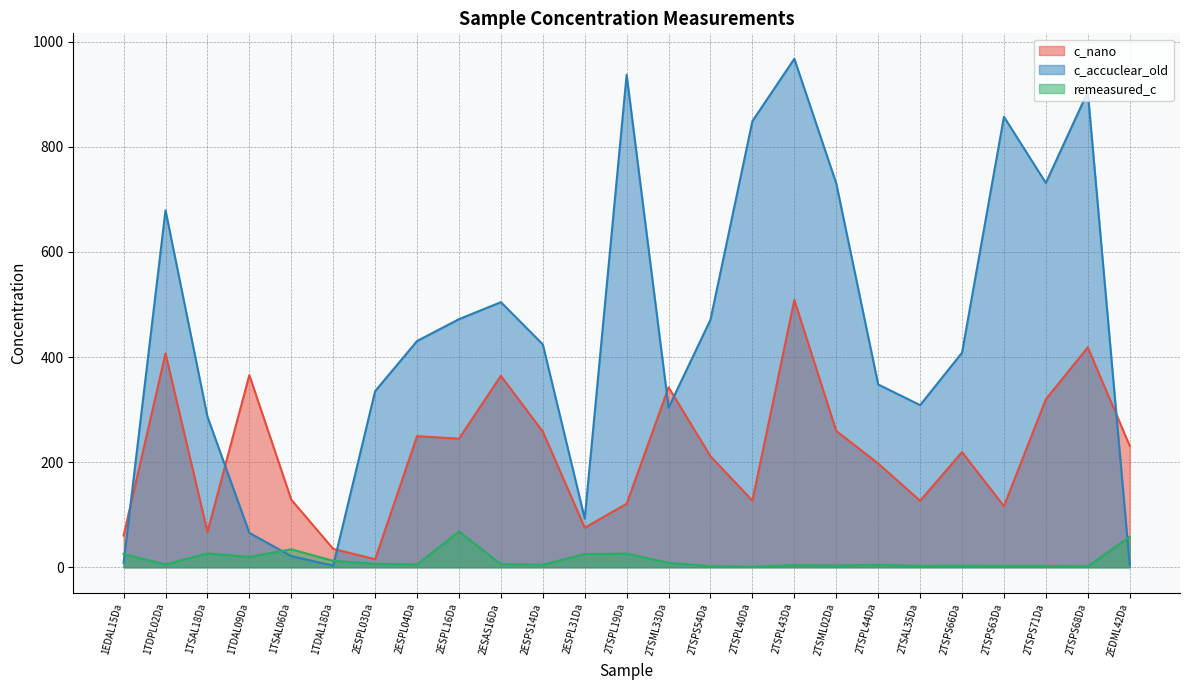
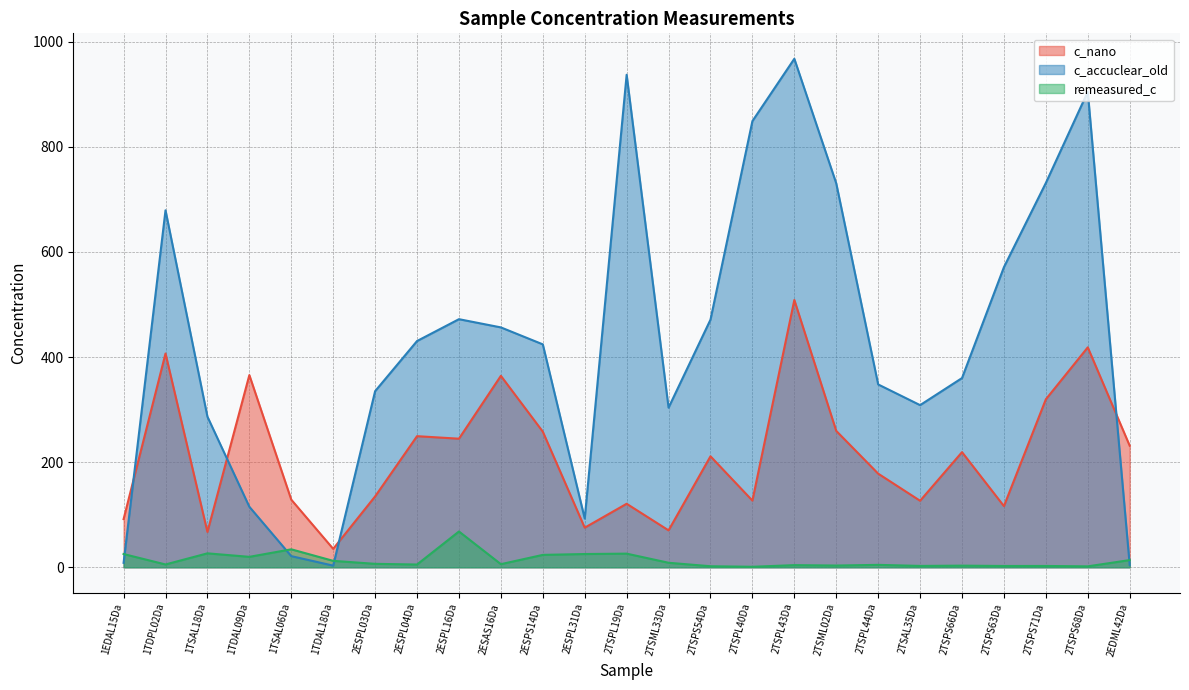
  {
    "c_nano": {
-     "1EDAL15Da": 60,
+     "1EDAL15Da": 90,
      "1TDPL02Da": 410,
      "1TSAL18Da": 70,
      "1TDAL09Da": 370,
      "1TSAL06Da": 130,
      "1TDAL18Da": 40,
-     "2ESPL03Da": 20,
+     "2ESPL03Da": 130,
      "2ESPL04Da": 250,
      "2ESPL16Da": 240,
      "2ESAS16Da": 360,
      "2ESPS14Da": 260,
      "2ESPL31Da": 80,
      "2TSPL19Da": 120,
-     "2TSML33Da": 340,
+     "2TSML33Da": 70,
      "2TSPS54Da": 210,
      "2TSPL40Da": 130,
      "2TSPL43Da": 510,
      "2TSML02Da": 260,
-     "2TSPL44Da": 200,
+     "2TSPL44Da": 180,
      "2TSAL35Da": 130,
      "2TSPS66Da": 220,
      "2TSPS63Da": 120,
      "2TSPS71Da": 320,
      "2TSPS68Da": 420,
      "2EDML42Da": 230
    },
    "c_accuclear_old": {
      "1EDAL15Da": 10,
      "1TDPL02Da": 680,
      "1TSAL18Da": 290,
-     "1TDAL09Da": 70,
+     "1TDAL09Da": 120,
      "1TSAL06Da": 20,
      "1TDAL18Da": 0,
      "2ESPL03Da": 340,
      "2ESPL04Da": 430,
      "2ESPL16Da": 470,
-     "2ESAS16Da": 500,
+     "2ESAS16Da": 460,
      "2ESPS14Da": 420,
      "2ESPL31Da": 90,
      "2TSPL19Da": 940,
      "2TSML33Da": 300,
      "2TSPS54Da": 470,
      "2TSPL40Da": 850,
      "2TSPL43Da": 970,
      "2TSML02Da": 730,
      "2TSPL44Da": 350,
      "2TSAL35Da": 310,
-     "2TSPS66Da": 410,
-     "2TSPS63Da": 860,
+     "2TSPS66Da": 360,
+     "2TSPS63Da": 570,
      "2TSPS71Da": 730,
      "2EDML42Da": 0
    },
    "remeasured_c": {
      "1EDAL15Da": 30,
      "1TDPL02Da": 10,
      "1TSAL18Da": 30,
      "1TDAL09Da": 20,
      "1TSAL06Da": 30,
      "1TDAL18Da": 10,
      "2ESPL03Da": 10,
      "2ESPL04Da": 10,
      "2ESPL16Da": 70,
      "2ESAS16Da": 10,
-     "2ESPS14Da": 0,
+     "2ESPS14Da": 20,
      "2ESPL31Da": 30,
      "2TSPL19Da": 30,
      "2TSML33Da": 10,
      "2TSPS54Da": 0,
      "2TSPL40Da": 0,
      "2TSPL43Da": 0,
      "2TSML02Da": 0,
      "2TSPL44Da": 0,
      "2TSAL35Da": 0,
      "2TSPS66Da": 0,
      "2TSPS63Da": 0,
      "2TSPS71Da": 0,
      "2TSPS68Da": 0,
-     "2EDML42Da": 60
+     "2EDML42Da": 10
    }
  }
